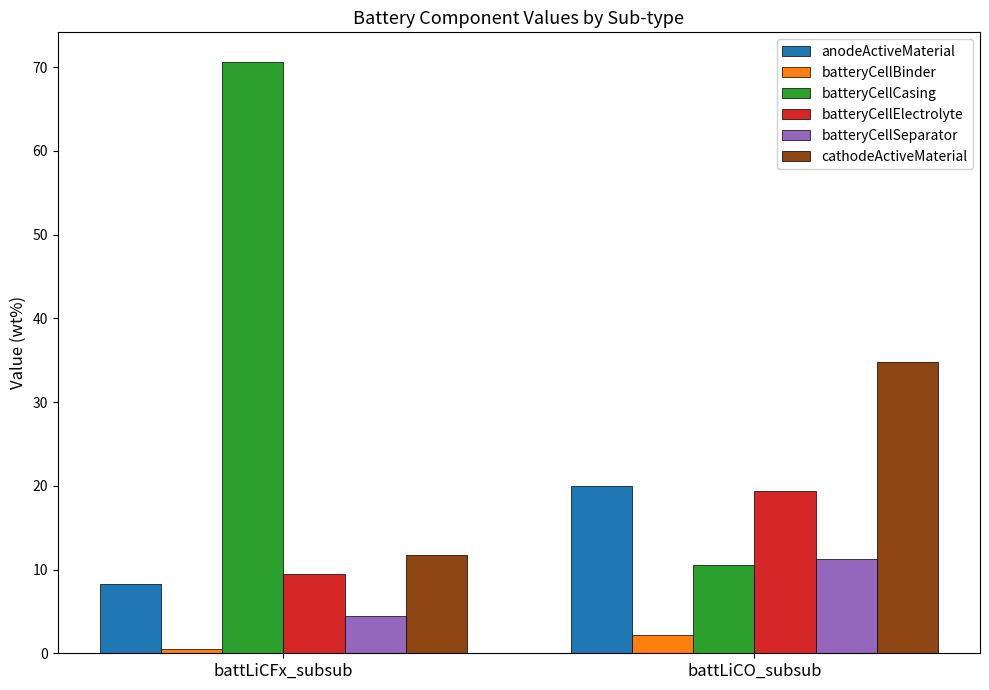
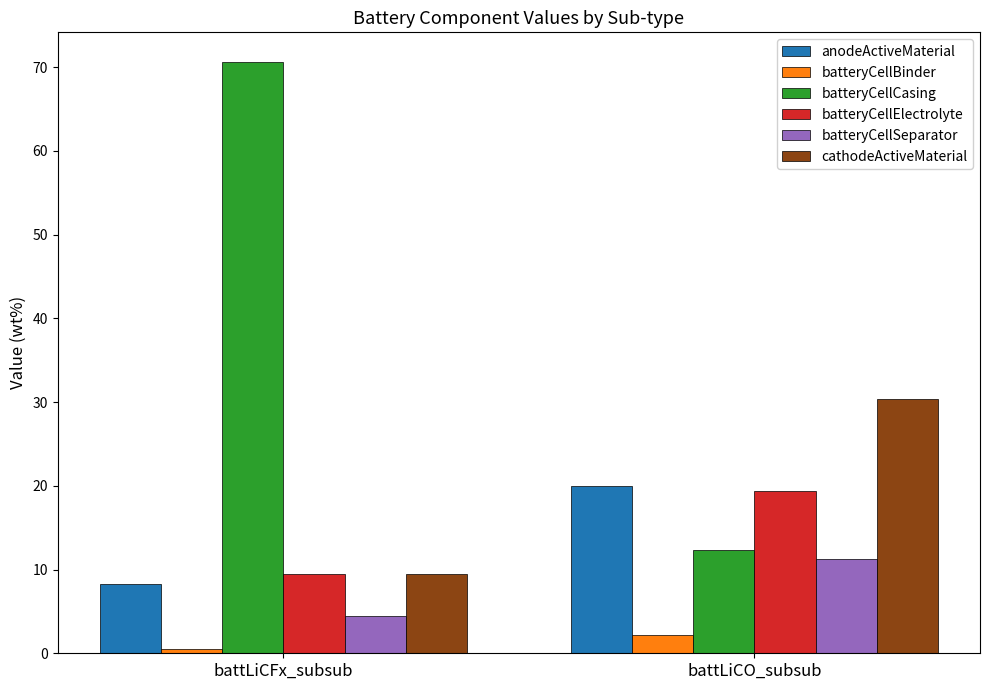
  {
    "anodeActiveMaterial": {
      "battLiCFx_subsub": 8,
      "battLiCO_subsub": 20
    },
    "batteryCellBinder": {
      "battLiCFx_subsub": 0,
      "battLiCO_subsub": 2
    },
    "batteryCellCasing": {
      "battLiCFx_subsub": 71,
-     "battLiCO_subsub": 11
+     "battLiCO_subsub": 12
    },
    "batteryCellElectrolyte": {
      "battLiCFx_subsub": 9,
      "battLiCO_subsub": 19
    },
    "batteryCellSeparator": {
      "battLiCFx_subsub": 4,
      "battLiCO_subsub": 11
    },
    "cathodeActiveMaterial": {
-     "battLiCFx_subsub": 12,
-     "battLiCO_subsub": 35
+     "battLiCFx_subsub": 9,
+     "battLiCO_subsub": 30
    }
  }
